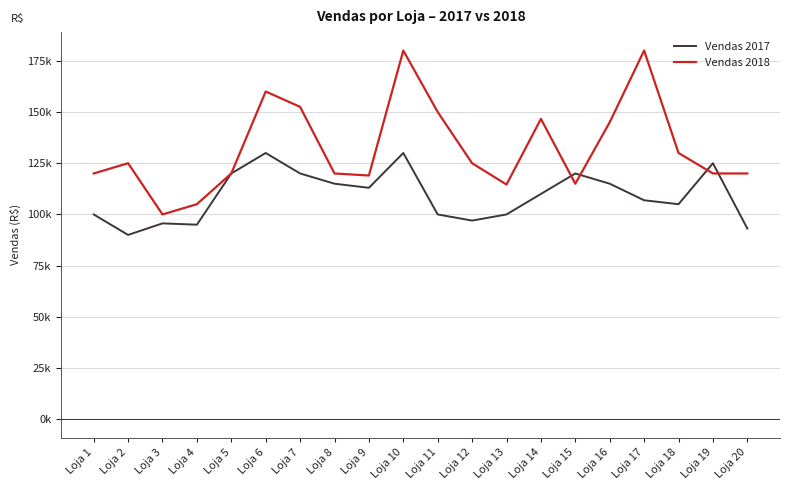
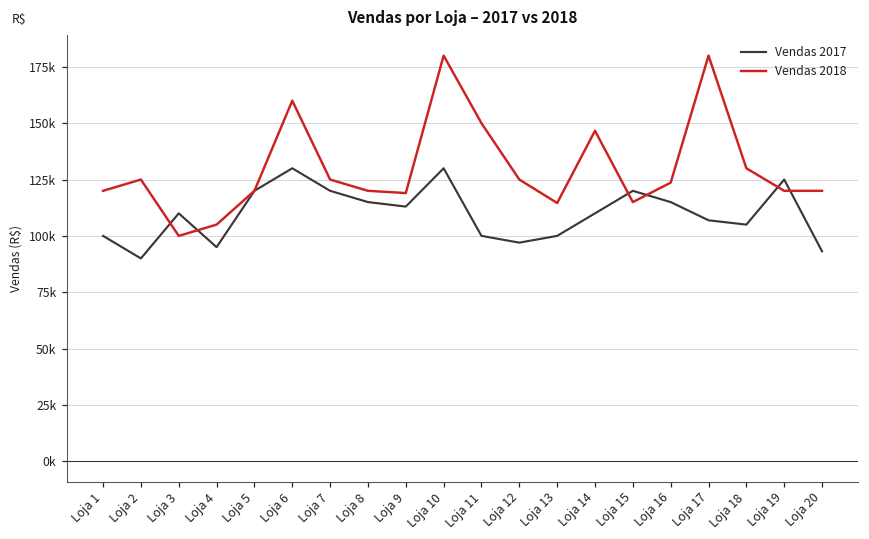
  {
    "Vendas 2017": {
      "Loja 1": 100000,
      "Loja 2": 90000,
-     "Loja 3": 96000,
+     "Loja 3": 110000,
      "Loja 4": 95000,
      "Loja 6": 130000,
      "Loja 7": 120000,
      "Loja 8": 115000,
      "Loja 9": 113000,
      "Loja 10": 130000,
      "Loja 11": 100000,
      "Loja 12": 97000,
      "Loja 13": 100000,
      "Loja 14": 110000,
      "Loja 15": 120000,
      "Loja 16": 115000,
      "Loja 17": 107000,
      "Loja 18": 105000,
      "Loja 19": 125000,
      "Loja 20": 93000
    },
    "Vendas 2018": {
      "Loja 1": 120000,
      "Loja 2": 125000,
      "Loja 3": 100000,
      "Loja 4": 105000,
      "Loja 6": 160000,
-     "Loja 7": 153000,
+     "Loja 7": 125000,
      "Loja 8": 120000,
      "Loja 9": 119000,
      "Loja 10": 180000,
      "Loja 11": 150000,
      "Loja 12": 125000,
      "Loja 13": 115000,
      "Loja 14": 147000,
      "Loja 15": 115000,
-     "Loja 16": 145000,
+     "Loja 16": 124000,
      "Loja 17": 180000,
      "Loja 18": 130000,
      "Loja 19": 120000,
      "Loja 20": 120000
    }
  }
